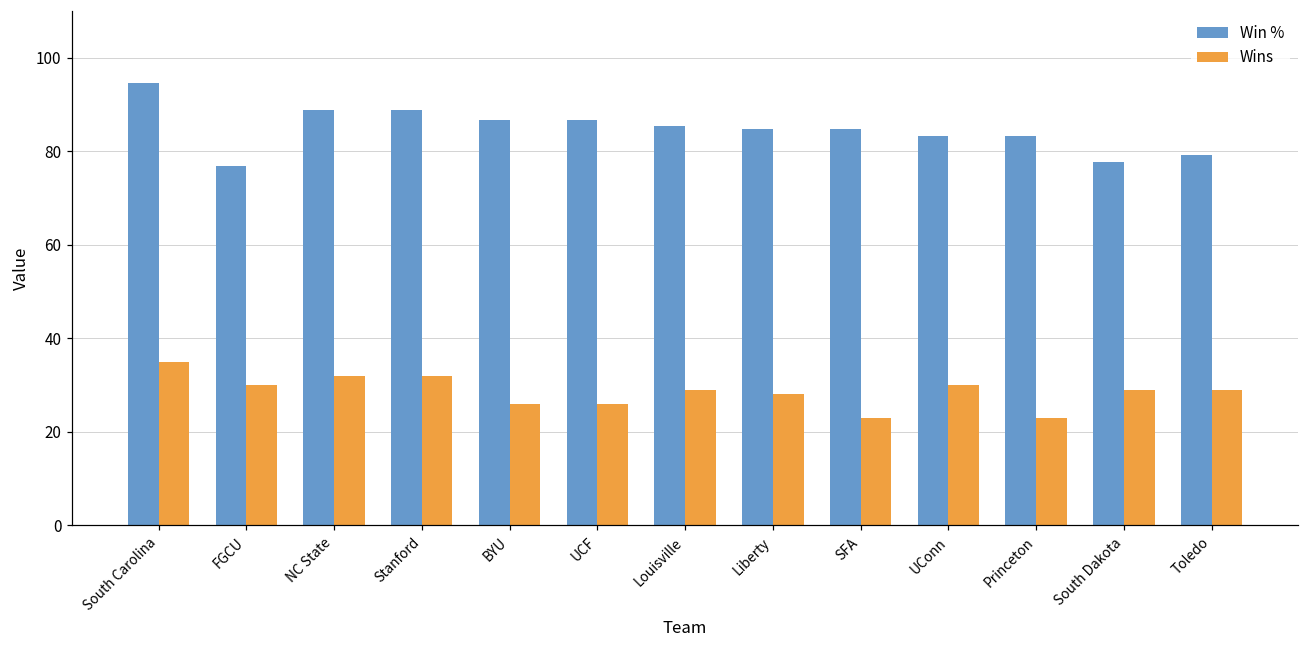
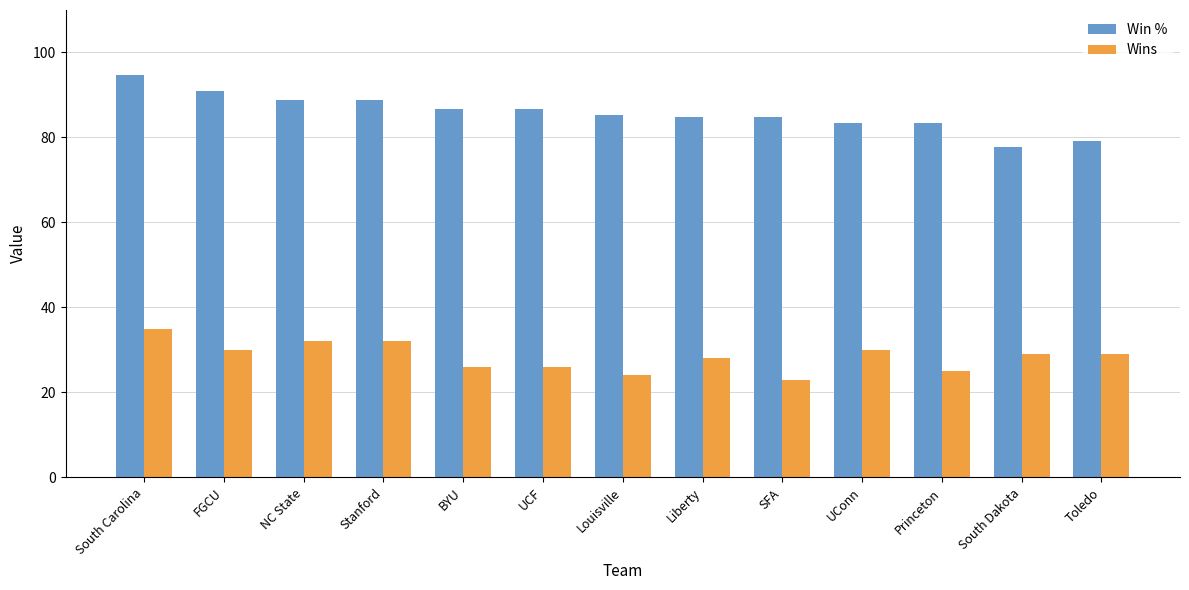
  {
    "Win %": {
      "South Carolina": 95,
-     "FGCU": 77,
+     "FGCU": 91,
      "NC State": 89,
      "Stanford": 89,
      "BYU": 87,
      "UCF": 87,
      "Louisville": 85,
      "Liberty": 85,
      "SFA": 85,
      "UConn": 83,
      "Princeton": 83,
      "South Dakota": 78,
      "Toledo": 79
    },
    "Wins": {
      "South Carolina": 35,
      "FGCU": 30,
      "NC State": 32,
      "Stanford": 32,
      "BYU": 26,
      "UCF": 26,
-     "Louisville": 29,
+     "Louisville": 24,
      "Liberty": 28,
      "SFA": 23,
      "UConn": 30,
-     "Princeton": 23,
+     "Princeton": 25,
      "South Dakota": 29,
      "Toledo": 29
    }
  }
